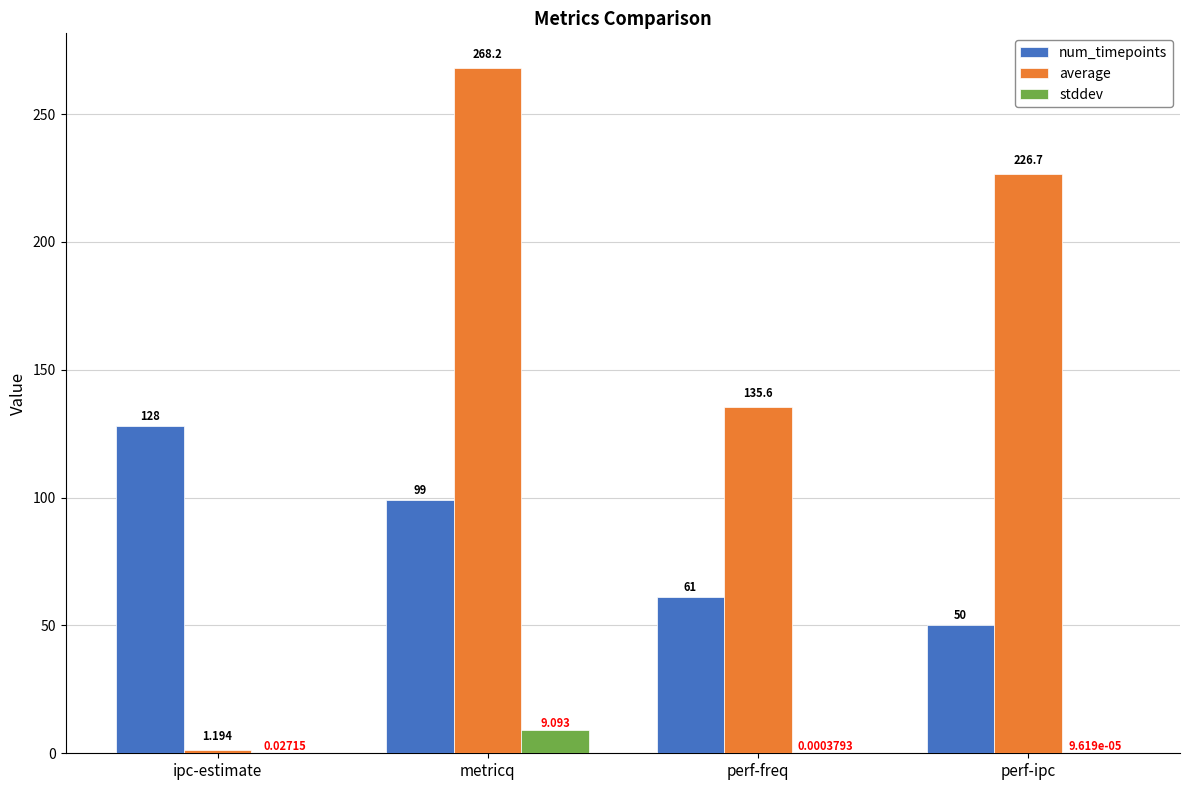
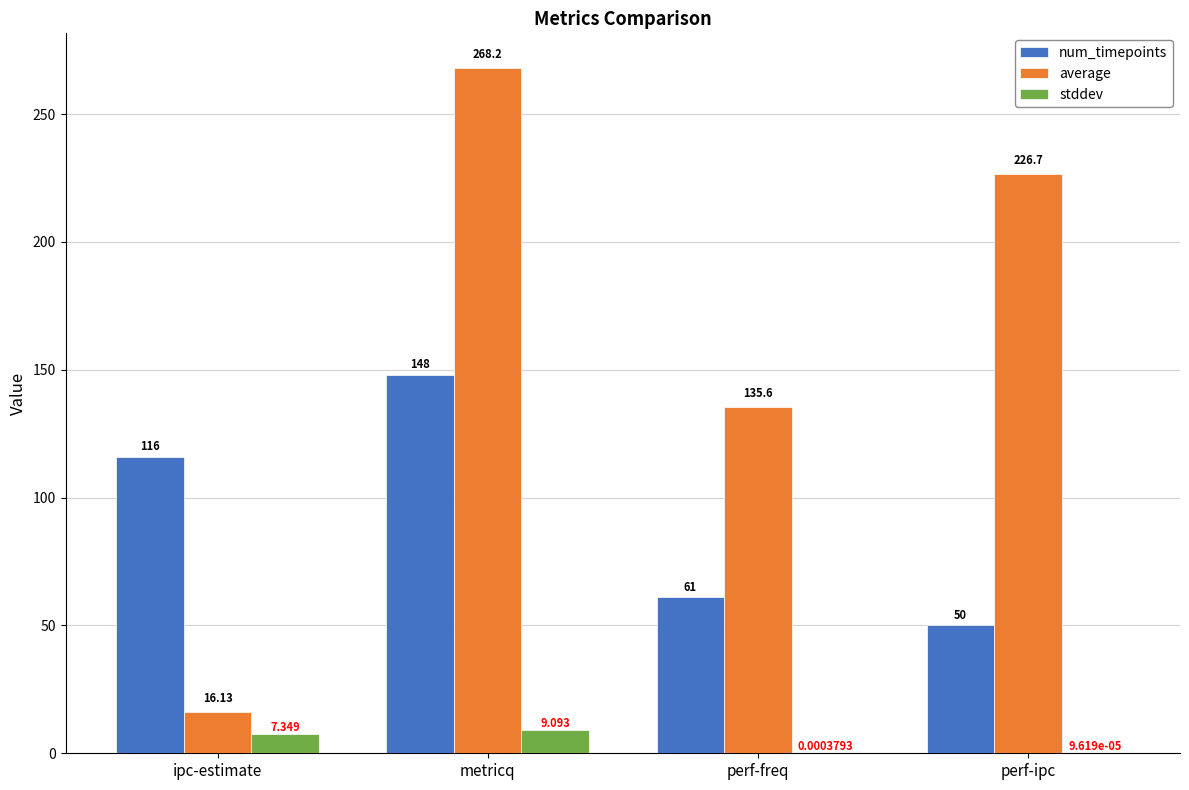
  {
    "num_timepoints": {
-     "ipc-estimate": "128",
-     "metricq": "99",
+     "ipc-estimate": "116",
+     "metricq": "148",
      "perf-freq": "61",
      "perf-ipc": "50"
    },
    "average": {
-     "ipc-estimate": "1.194",
+     "ipc-estimate": "16.13",
      "metricq": "268.2",
      "perf-freq": "135.6",
      "perf-ipc": "226.7"
    },
    "stddev": {
-     "ipc-estimate": "0.02715",
+     "ipc-estimate": "7.349",
      "metricq": "9.093",
      "perf-freq": "0.0003793",
      "perf-ipc": "9.619e-05"
    }
  }
